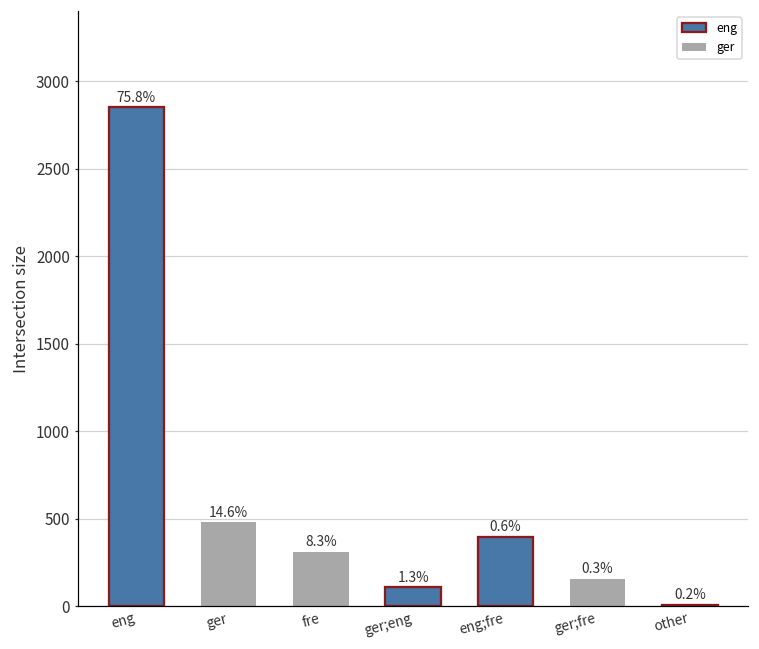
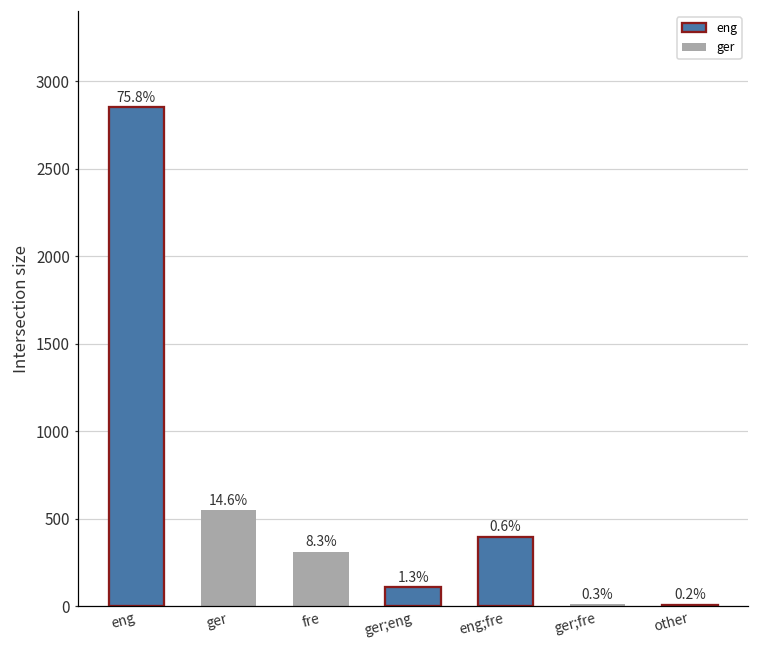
  {
-   "ger": 480,
-   "ger;fre": 160
+   "ger": 550,
+   "ger;fre": 10
  }
